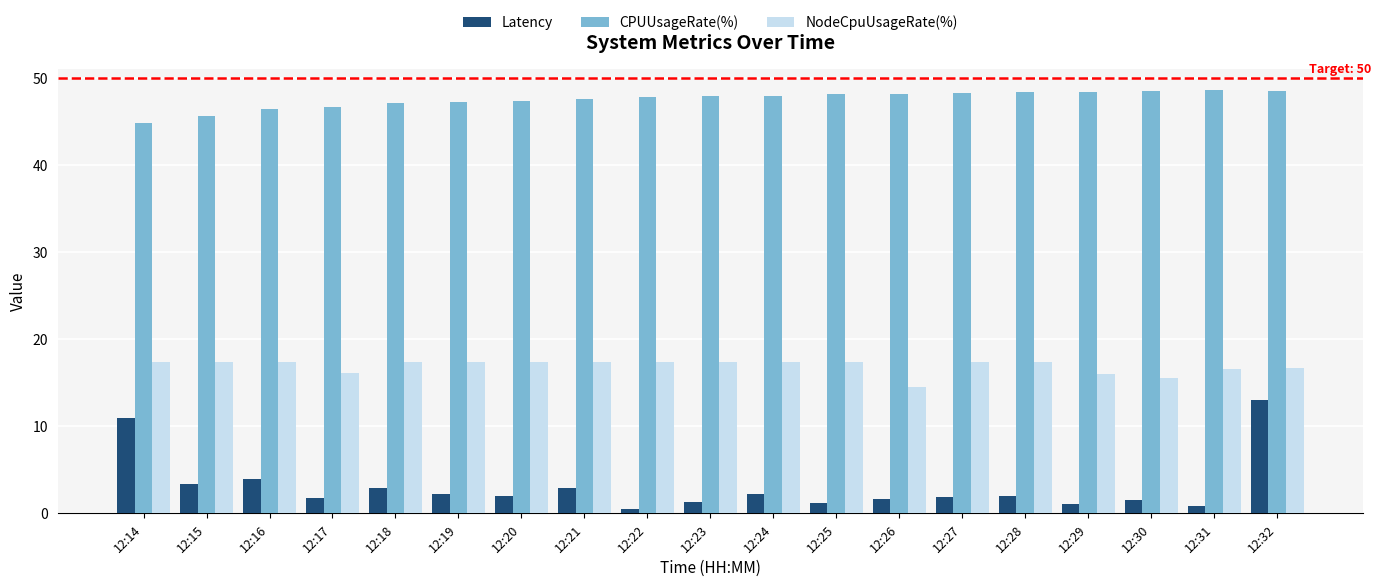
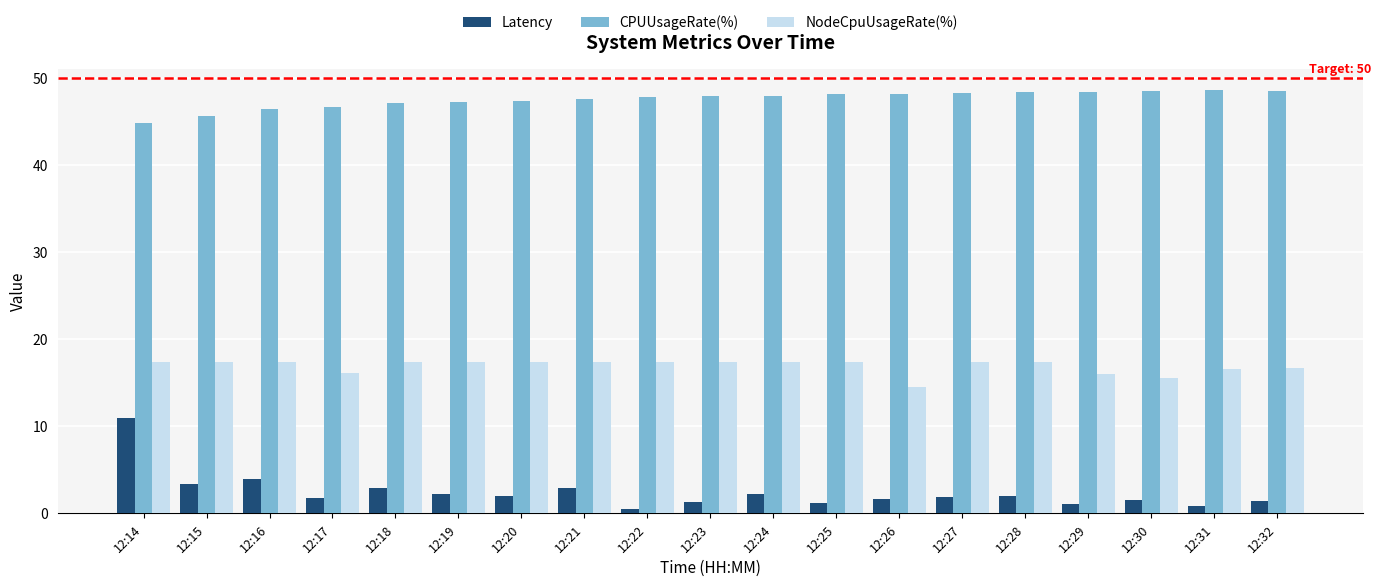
  {
    "Latency": {
      "12:14": 11,
      "12:15": 3,
      "12:16": 4,
      "12:17": 2,
      "12:18": 3,
      "12:19": 2,
      "12:20": 2,
      "12:21": 3,
      "12:22": 0,
      "12:23": 1,
      "12:24": 2,
      "12:25": 1,
      "12:26": 2,
      "12:27": 2,
      "12:28": 2,
      "12:29": 1,
      "12:30": 2,
      "12:31": 1,
-     "12:32": 13
+     "12:32": 1
    },
    "CPUUsageRate(%)": {
      "12:14": 45,
      "12:15": 46,
      "12:16": 46,
      "12:17": 47,
      "12:18": 47,
      "12:19": 47,
      "12:20": 47,
      "12:21": 48,
      "12:22": 48,
      "12:23": 48,
      "12:24": 48,
      "12:25": 48,
      "12:26": 48,
      "12:27": 48,
      "12:28": 48,
      "12:29": 48,
      "12:30": 48,
      "12:31": 49,
      "12:32": 49
    },
    "NodeCpuUsageRate(%)": {
      "12:14": 17,
      "12:15": 17,
      "12:16": 17,
      "12:17": 16,
      "12:18": 17,
      "12:19": 17,
      "12:20": 17,
      "12:21": 17,
      "12:22": 17,
      "12:23": 17,
      "12:24": 17,
      "12:25": 17,
      "12:26": 15,
      "12:27": 17,
      "12:28": 17,
      "12:29": 16,
      "12:30": 15,
      "12:31": 17,
      "12:32": 17
    }
  }
